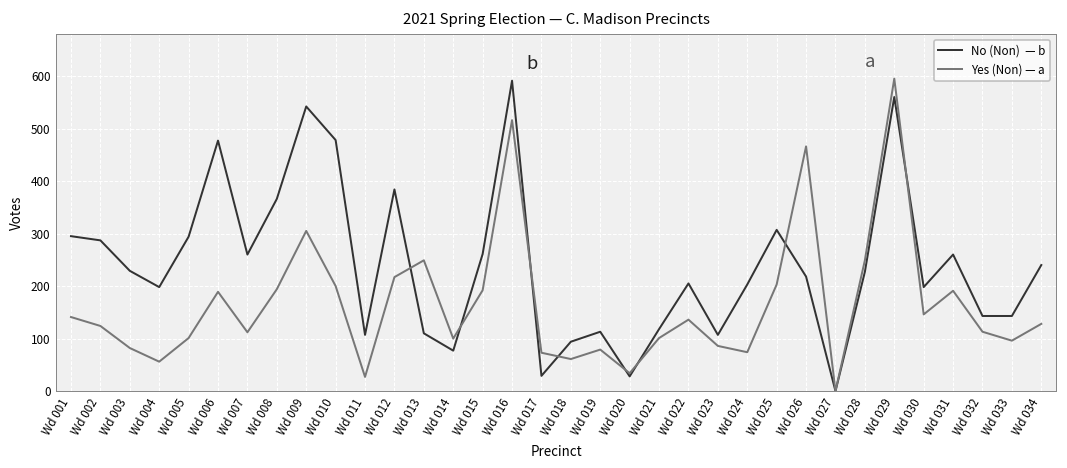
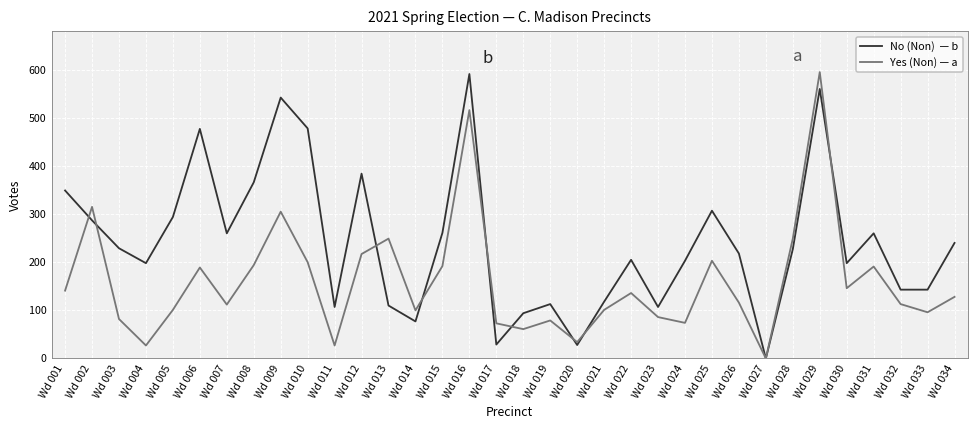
  {
    "No (Non) — b": {
-     "Wd 001": 300,
+     "Wd 001": 350,
      "Wd 002": 290,
      "Wd 003": 230,
      "Wd 004": 200,
      "Wd 005": 290,
      "Wd 006": 480,
      "Wd 007": 260,
      "Wd 008": 370,
      "Wd 009": 540,
      "Wd 010": 480,
      "Wd 011": 110,
      "Wd 012": 380,
      "Wd 013": 110,
      "Wd 014": 80,
      "Wd 015": 260,
      "Wd 016": 590,
      "Wd 017": 30,
      "Wd 018": 90,
      "Wd 019": 110,
      "Wd 020": 30,
      "Wd 021": 120,
      "Wd 022": 210,
      "Wd 023": 110,
      "Wd 024": 200,
      "Wd 025": 310,
      "Wd 026": 220,
      "Wd 028": 230,
      "Wd 029": 560,
      "Wd 030": 200,
      "Wd 031": 260,
      "Wd 032": 140,
      "Wd 033": 140,
      "Wd 034": 240
    },
    "Yes (Non) — a": {
      "Wd 001": 140,
-     "Wd 002": 120,
+     "Wd 002": 320,
      "Wd 003": 80,
-     "Wd 004": 60,
+     "Wd 004": 30,
      "Wd 005": 100,
      "Wd 006": 190,
      "Wd 007": 110,
      "Wd 008": 190,
      "Wd 009": 310,
      "Wd 010": 200,
      "Wd 011": 30,
      "Wd 012": 220,
      "Wd 013": 250,
      "Wd 014": 100,
      "Wd 015": 190,
      "Wd 016": 520,
      "Wd 017": 70,
      "Wd 018": 60,
      "Wd 019": 80,
      "Wd 020": 30,
      "Wd 021": 100,
      "Wd 022": 140,
      "Wd 023": 90,
      "Wd 024": 70,
      "Wd 025": 200,
-     "Wd 026": 470,
+     "Wd 026": 120,
      "Wd 028": 250,
      "Wd 029": 600,
      "Wd 030": 150,
      "Wd 031": 190,
      "Wd 032": 110,
      "Wd 033": 100,
      "Wd 034": 130
    }
  }
